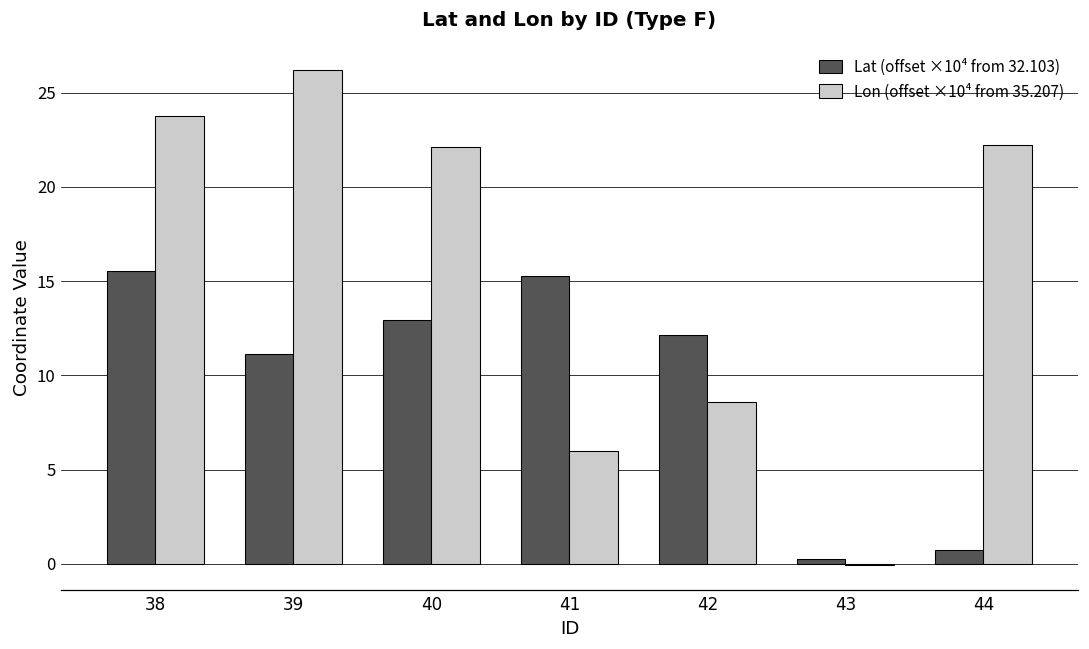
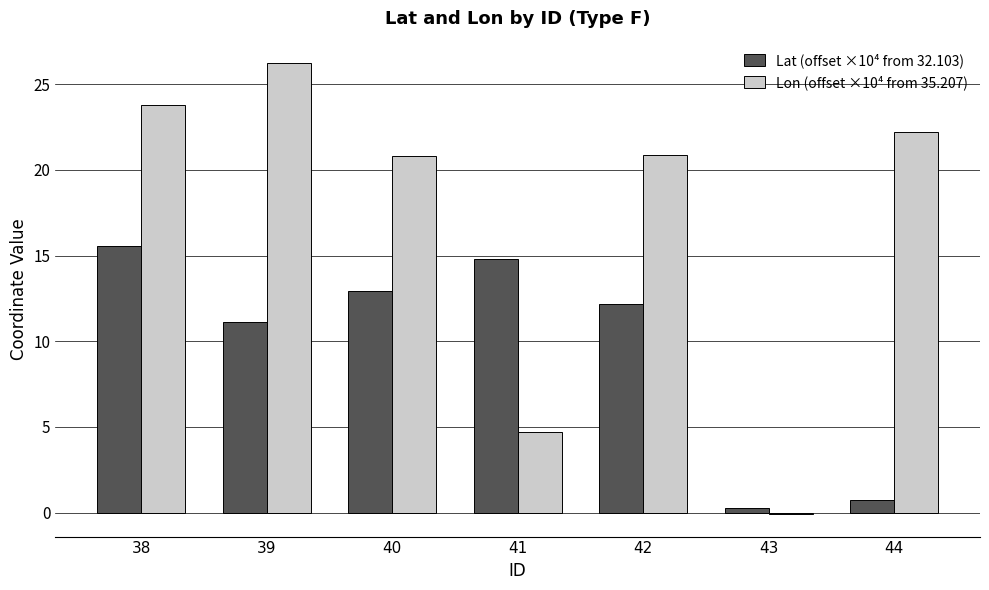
  {
    "Lat (offset ×10⁴ from 32.103)": {
      "38": 15.5,
      "39": 11.1,
      "40": 12.9,
-     "41": 15.3,
+     "41": 14.8,
      "42": 12.1,
      "43": 0.3,
      "44": 0.7
    },
    "Lon (offset ×10⁴ from 35.207)": {
      "38": 23.8,
      "39": 26.2,
-     "40": 22.1,
-     "41": 6.0,
-     "42": 8.6,
+     "40": 20.8,
+     "41": 4.7,
+     "42": 20.9,
      "44": 22.2
    }
  }
